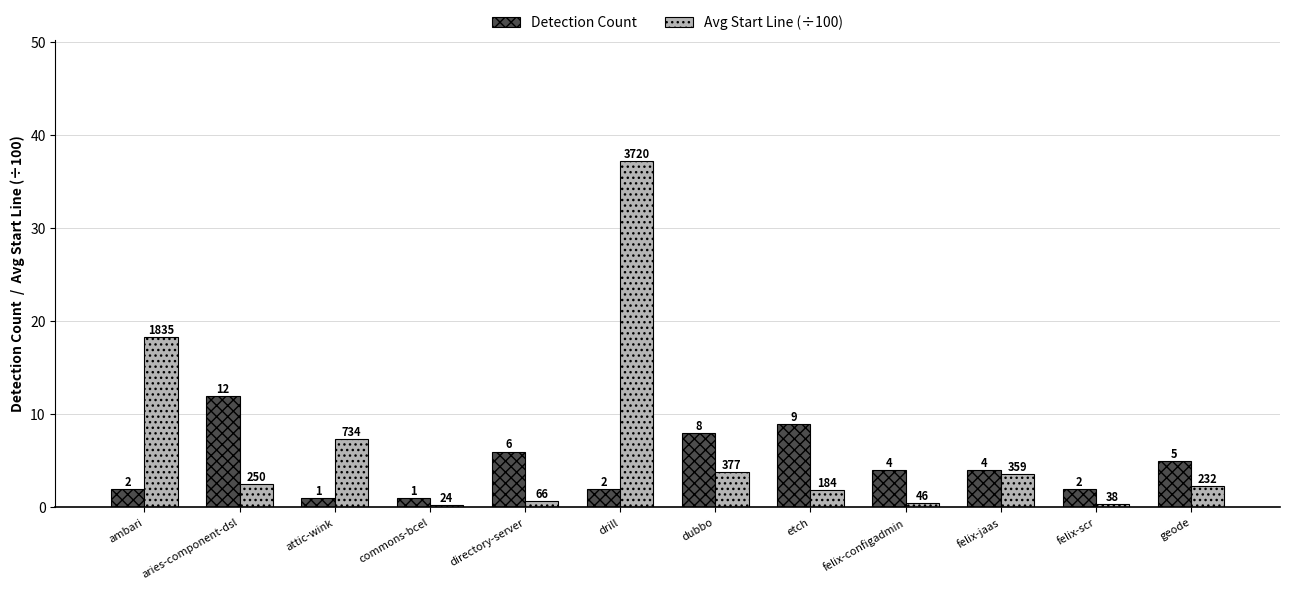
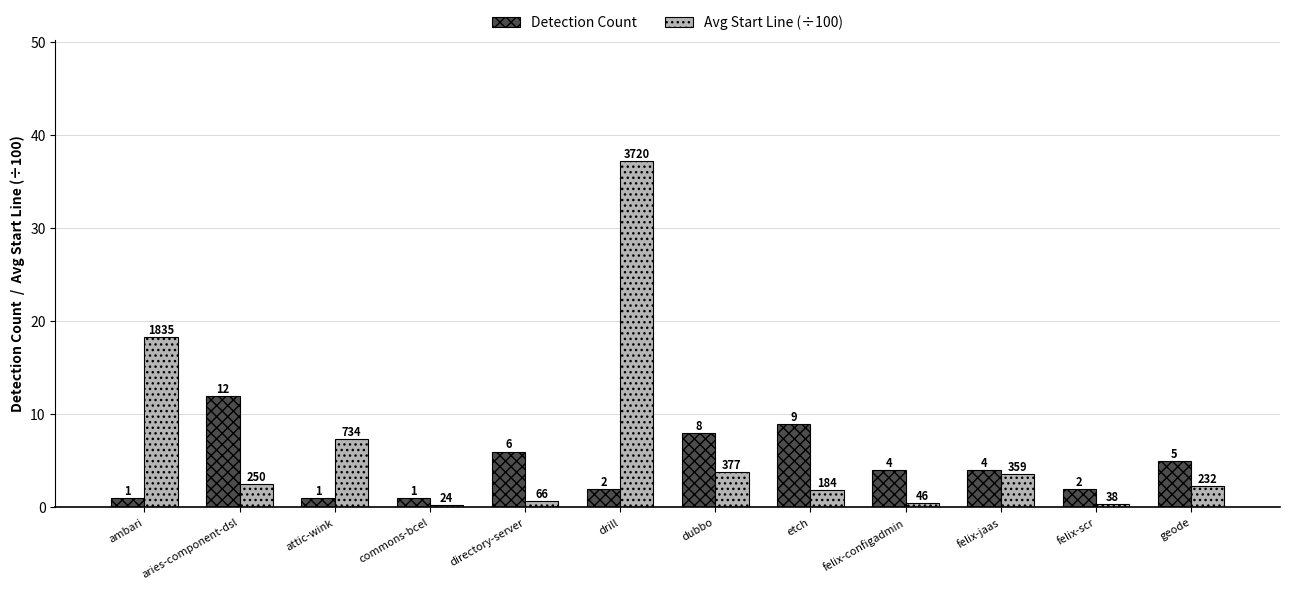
  {
    "Detection Count": {
-     "ambari": 2,
+     "ambari": 1,
      "aries-component-dsl": 12,
      "attic-wink": 1,
      "commons-bcel": 1,
      "directory-server": 6,
      "drill": 2,
      "dubbo": 8,
      "etch": 9,
      "felix-configadmin": 4,
      "felix-jaas": 4,
      "felix-scr": 2,
      "geode": 5
    }
  }
